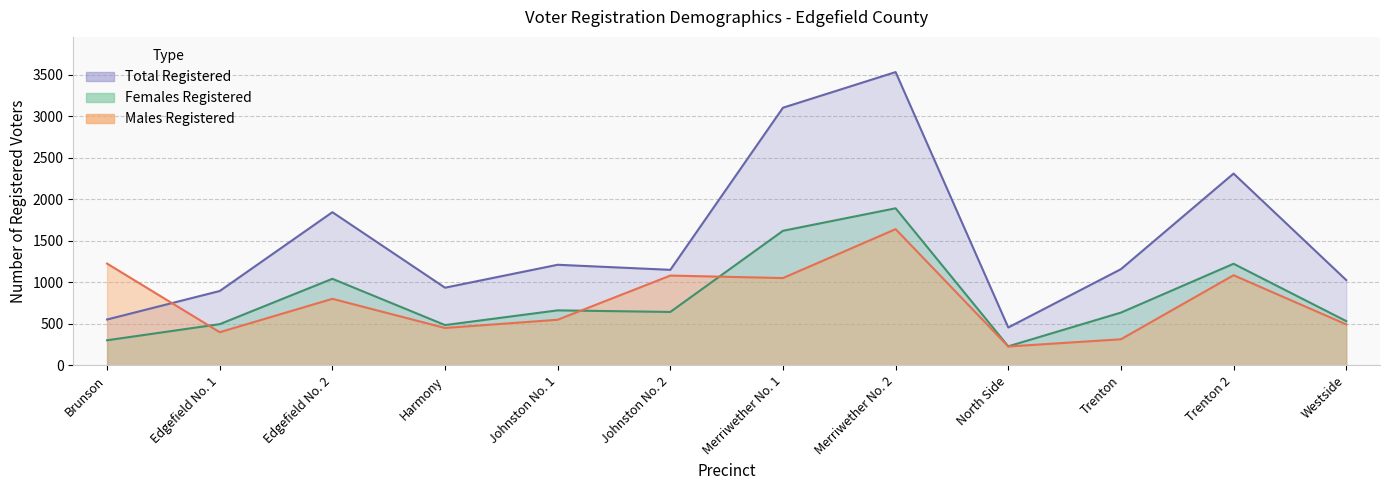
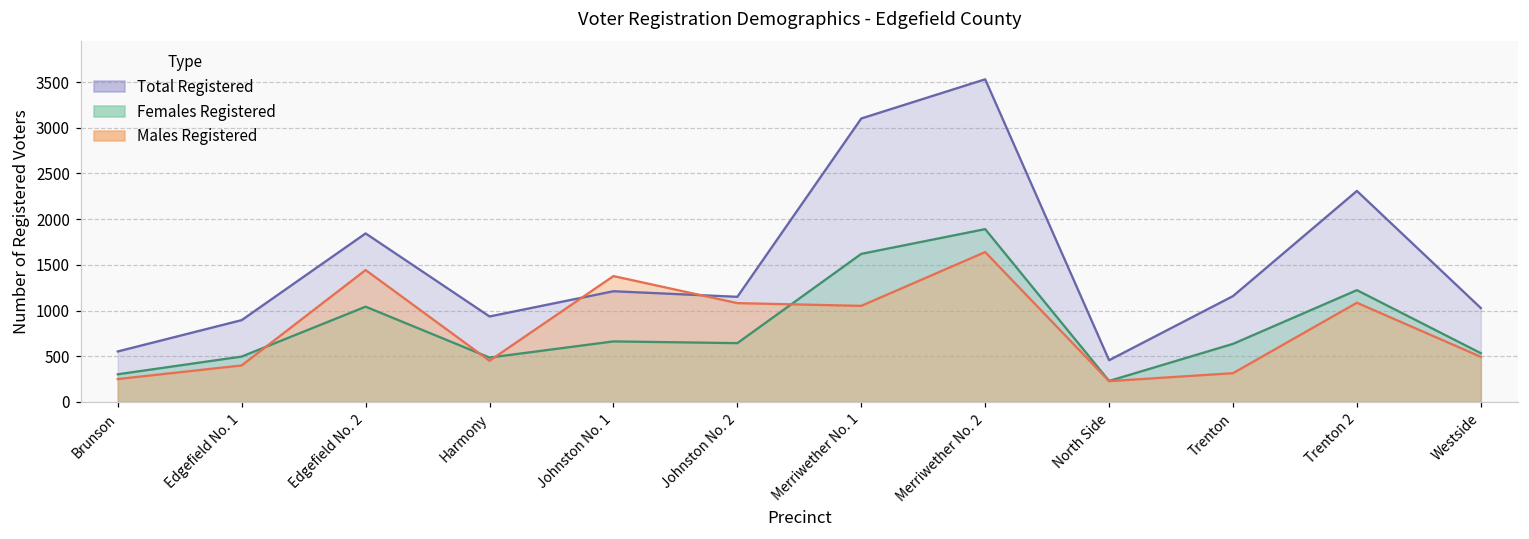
  {
    "Males Registered": {
-     "Brunson": 1200,
+     "Brunson": 300,
      "Edgefield No. 1": 400,
-     "Edgefield No. 2": 800,
+     "Edgefield No. 2": 1400,
      "Harmony": 500,
-     "Johnston No. 1": 500,
+     "Johnston No. 1": 1400,
      "Johnston No. 2": 1100,
      "Merriwether No. 1": 1100,
      "Merriwether No. 2": 1600,
      "Trenton": 300,
      "Trenton 2": 1100,
      "Westside": 500
    }
  }
